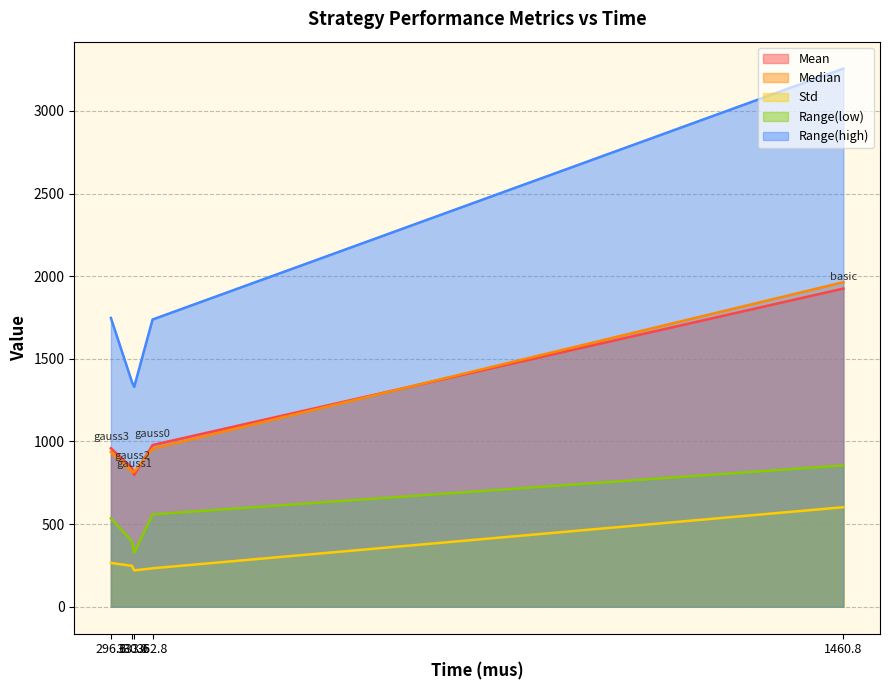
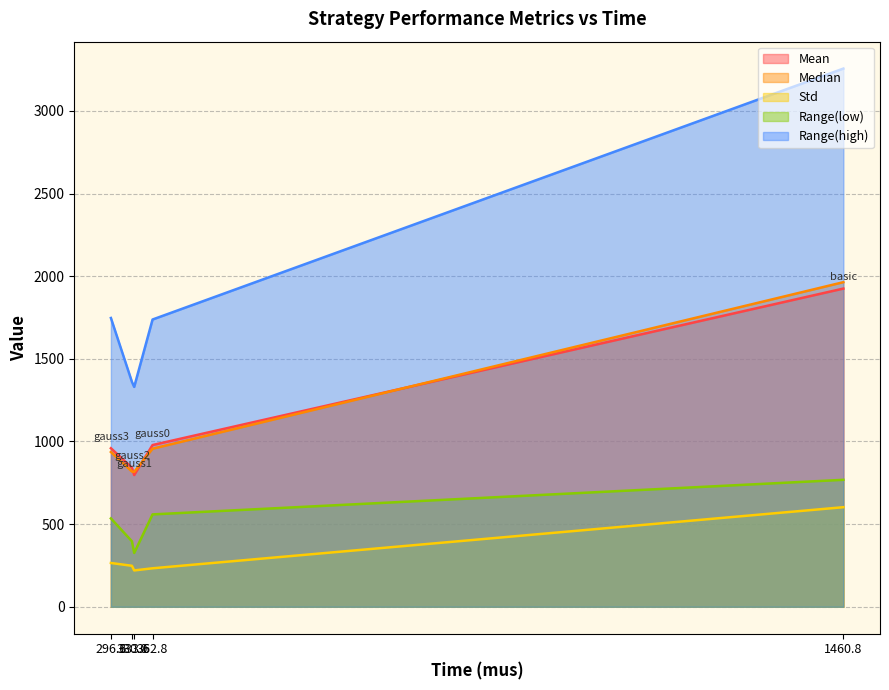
  {
    "Mean": {
      "1460.8": 1930
    },
    "Range(low)": {
-     "1460.8": 860
+     "1460.8": 770
    }
  }
